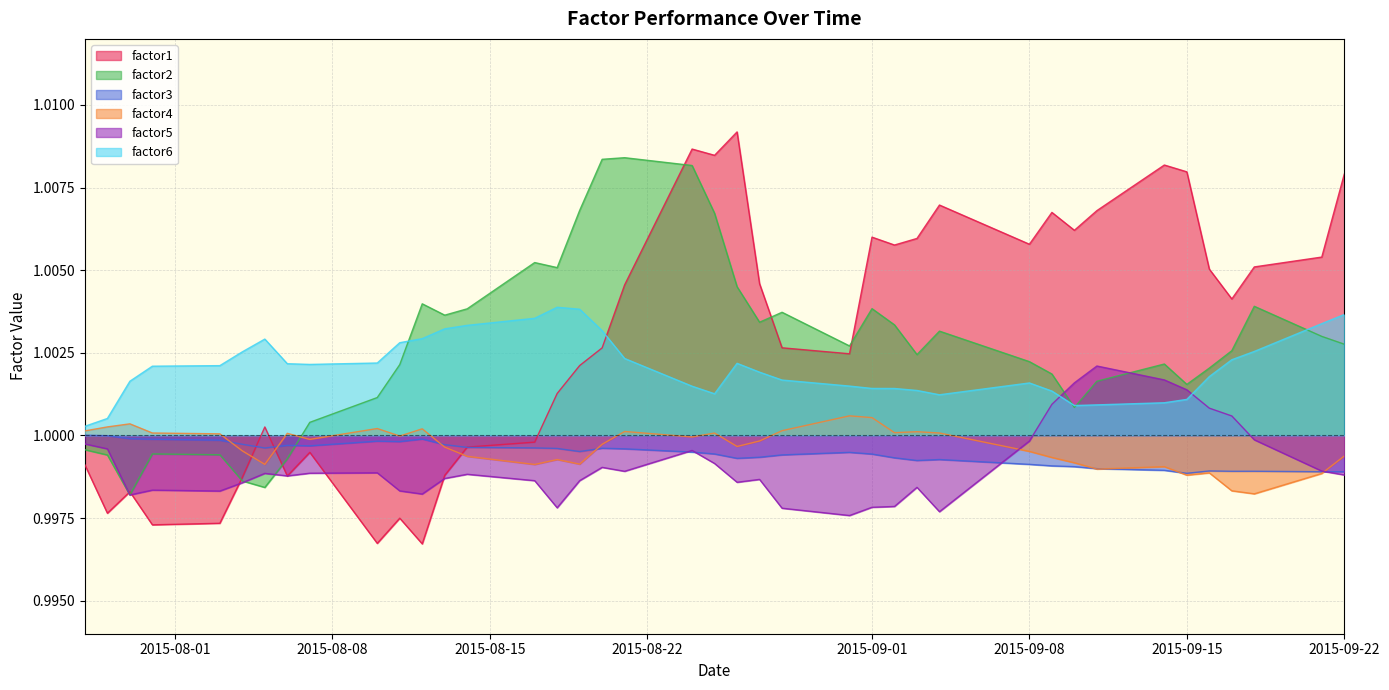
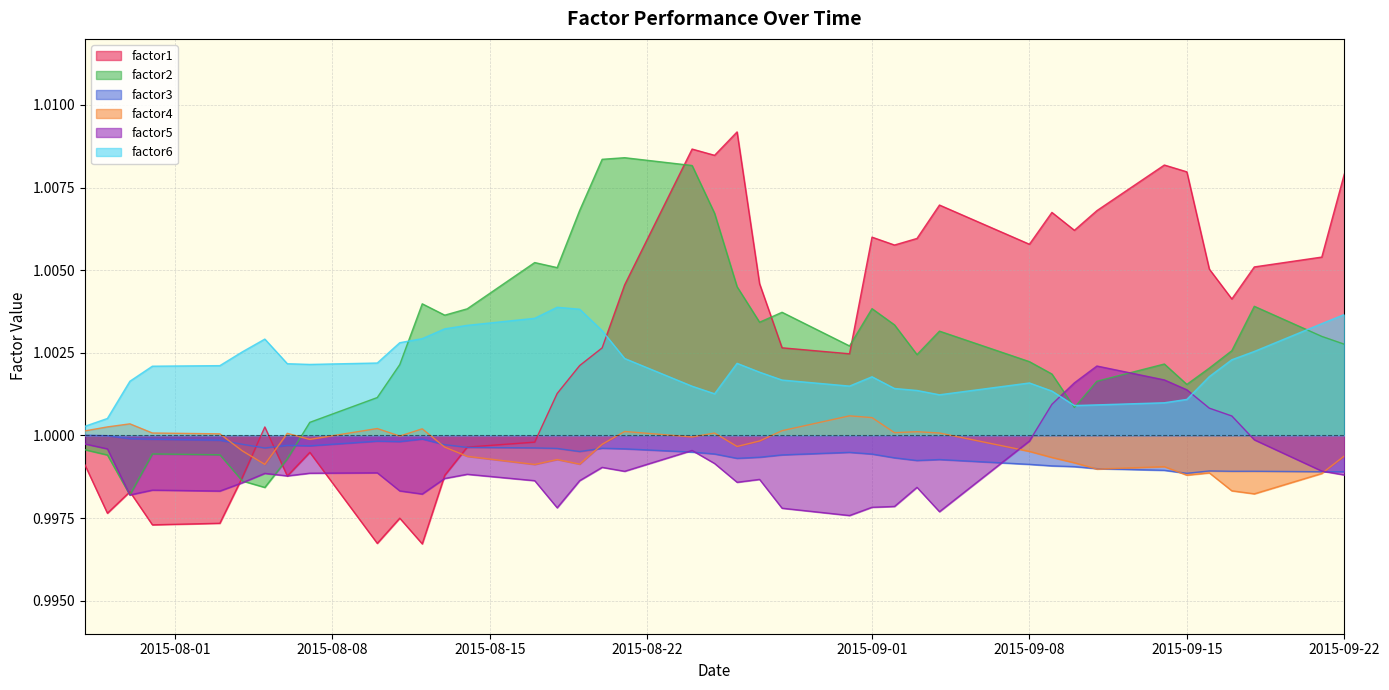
  {
    "factor6": {
-     "2015-09-01": 1.0014,
+     "2015-09-01": 1.0018,
      "2015-09-08": 1.0016,
      "2015-09-15": 1.0011,
      "2015-09-22": 1.0037
    }
  }
